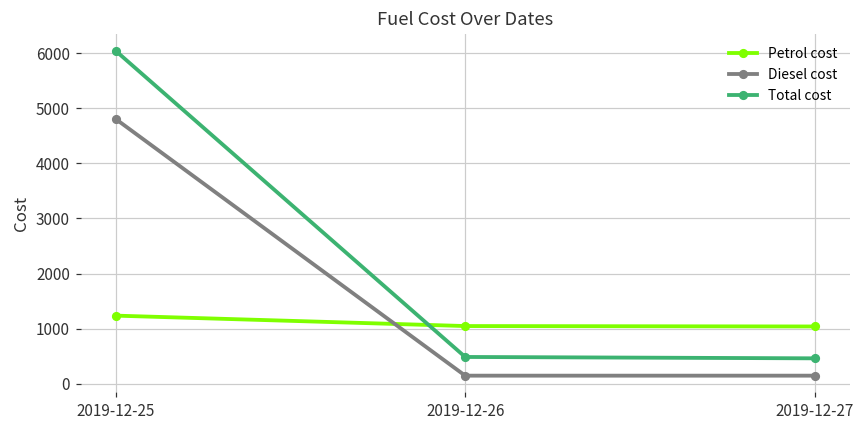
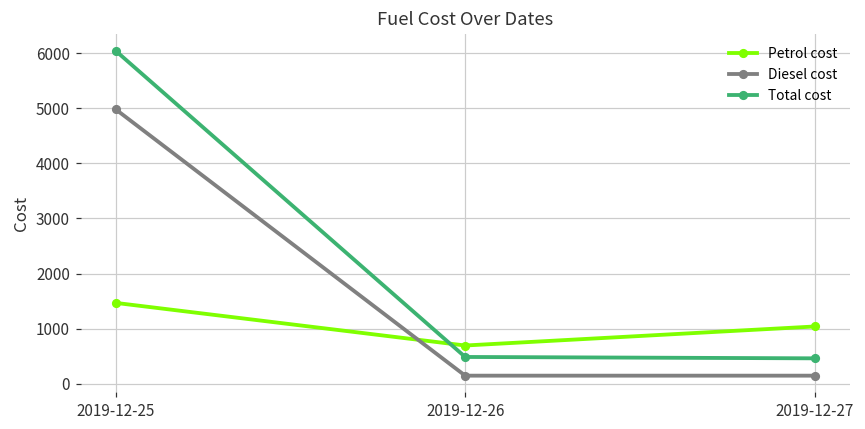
  {
    "Petrol cost": {
-     "2019-12-25": 1200,
-     "2019-12-26": 1000,
+     "2019-12-25": 1500,
+     "2019-12-26": 700,
      "2019-12-27": 1000
    },
    "Diesel cost": {
-     "2019-12-25": 4800,
+     "2019-12-25": 5000,
      "2019-12-26": 100,
      "2019-12-27": 100
    },
    "Total cost": {
      "2019-12-25": 6000,
      "2019-12-26": 500,
      "2019-12-27": 500
    }
  }
